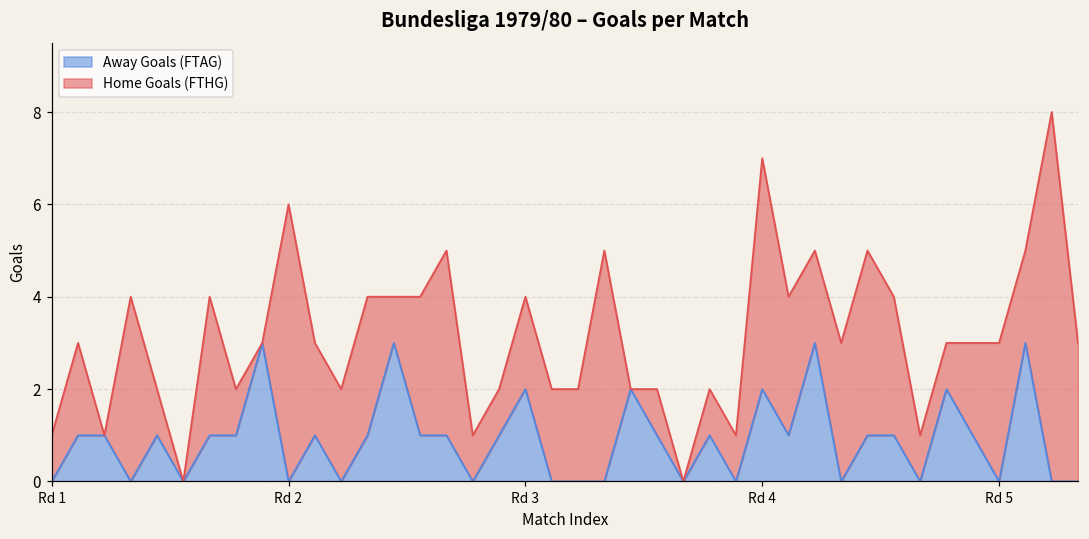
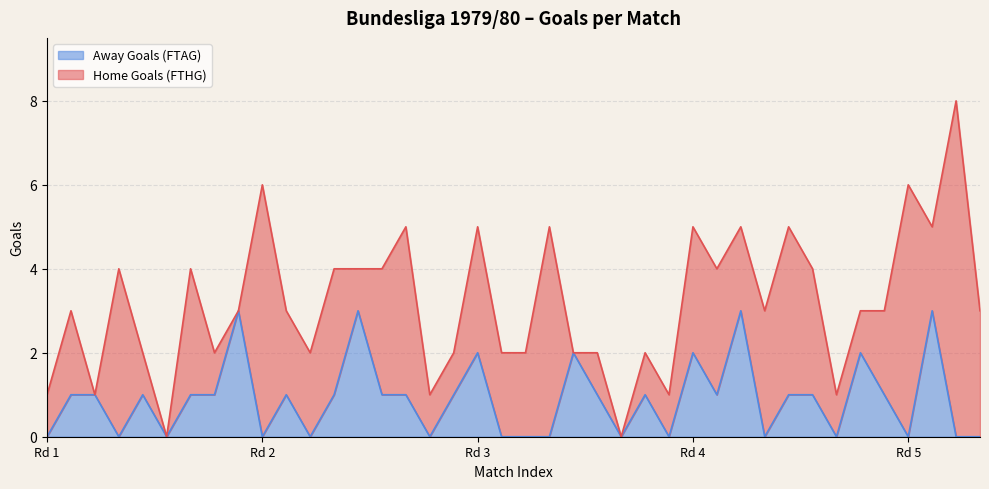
  {
    "Away Goals (FTAG)": {
      "Rd 1": 0,
      "Rd 2": 0,
      "Rd 3": 2,
      "Rd 4": 2,
      "Rd 5": 0
    },
    "Home Goals (FTHG)": {
      "Rd 1": 1,
      "Rd 2": 6,
-     "Rd 3": 2,
-     "Rd 4": 5,
-     "Rd 5": 3
+     "Rd 3": 3,
+     "Rd 4": 3,
+     "Rd 5": 6
    }
  }
